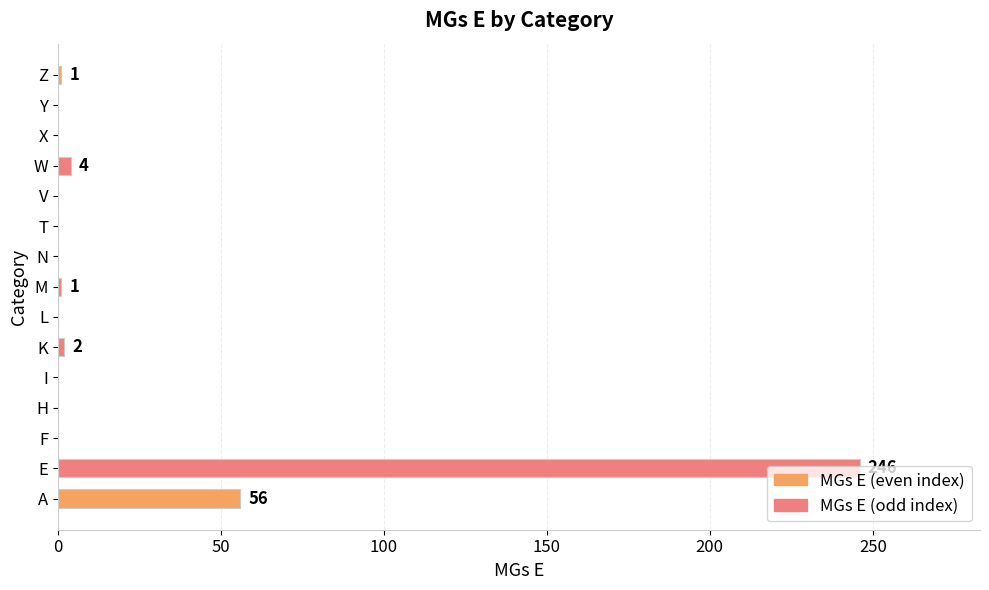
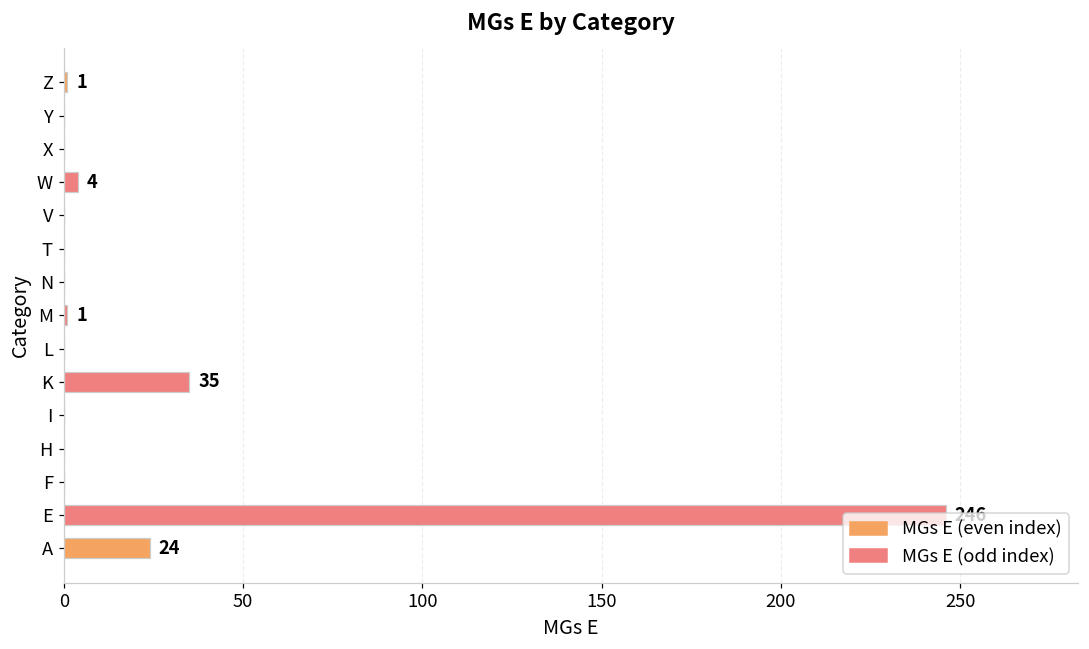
  {
    "Z": 1,
    "W": 4,
    "M": 1,
-   "K": 2,
-   "A": 56
+   "K": 35,
+   "A": 24
  }
